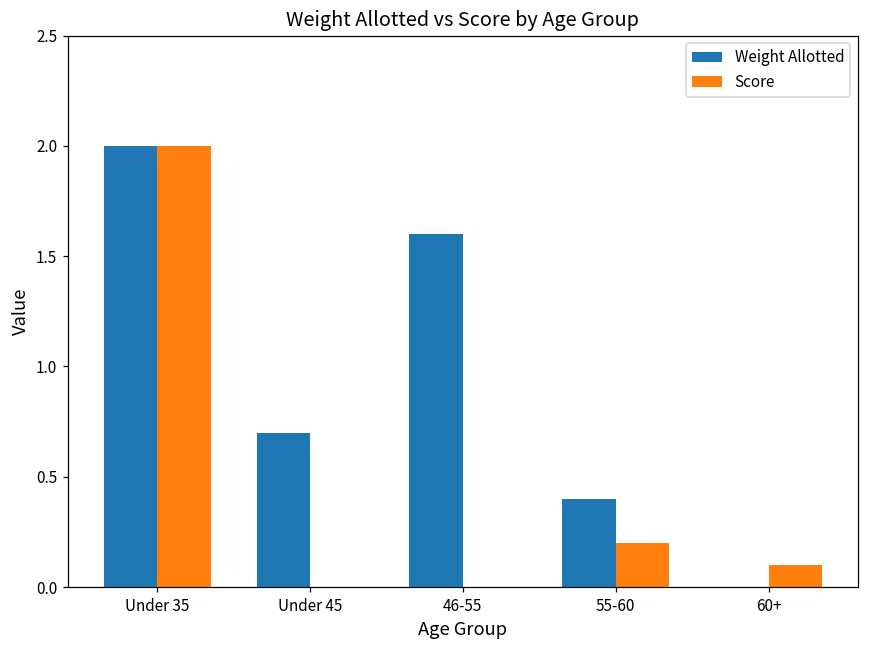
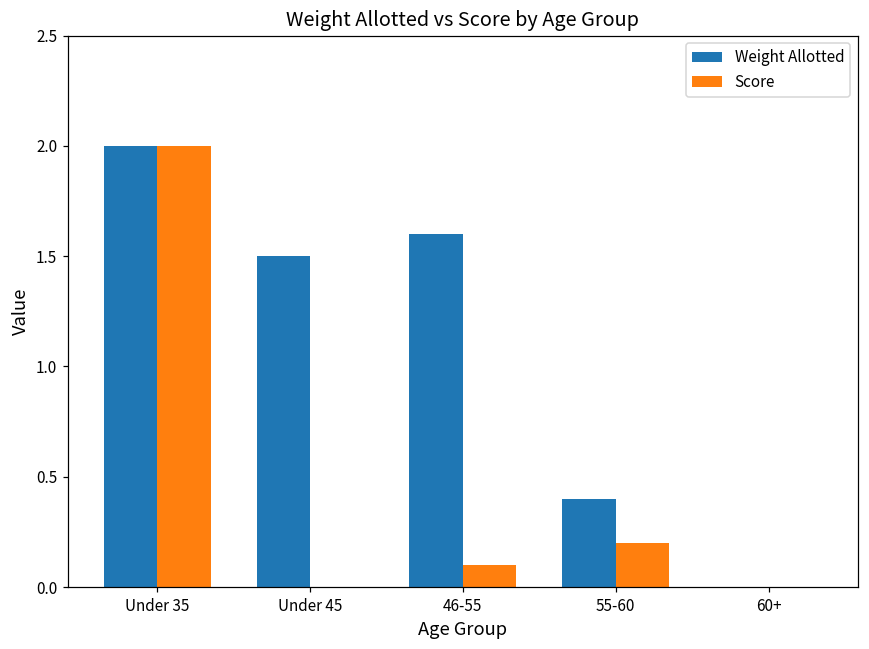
  {
    "Weight Allotted": {
      "Under 35": 2.0,
-     "Under 45": 0.7,
+     "Under 45": 1.5,
      "46-55": 1.6,
      "55-60": 0.4,
      "60+": 0.0
    },
    "Score": {
      "Under 35": 2.0,
      "Under 45": 0.0,
-     "46-55": 0.0,
+     "46-55": 0.1,
      "55-60": 0.2,
-     "60+": 0.1
+     "60+": 0.0
    }
  }
